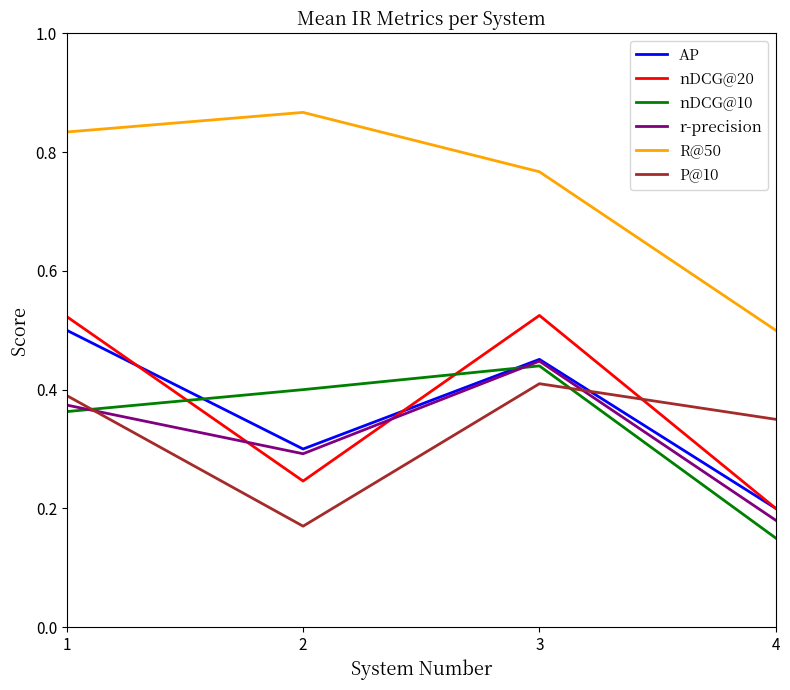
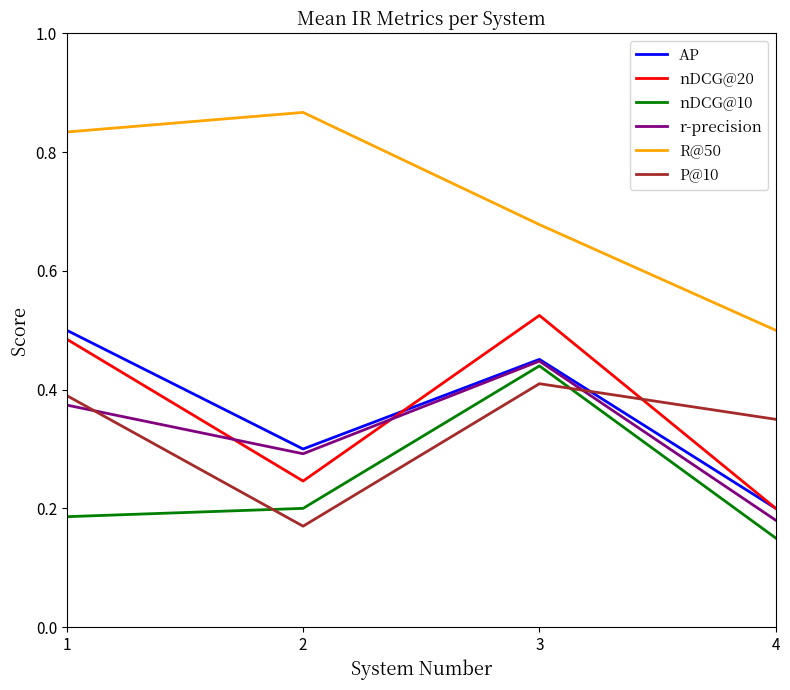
  {
    "AP": {
      "1": 0.50,
      "2": 0.30
    },
    "nDCG@20": {
-     "1": 0.52,
+     "1": 0.49,
      "2": 0.25,
      "3": 0.53
    },
    "nDCG@10": {
-     "1": 0.36,
-     "2": 0.4,
+     "1": 0.19,
+     "2": 0.2,
      "3": 0.44,
      "4": 0.15
    },
    "r-precision": {
      "1": 0.37,
      "2": 0.29,
      "4": 0.18
    },
    "R@50": {
      "1": 0.83,
      "2": 0.87,
-     "3": 0.77,
+     "3": 0.68,
      "4": 0.50
    },
    "P@10": {
      "1": 0.39,
      "2": 0.17,
      "3": 0.41,
      "4": 0.35
    }
  }
